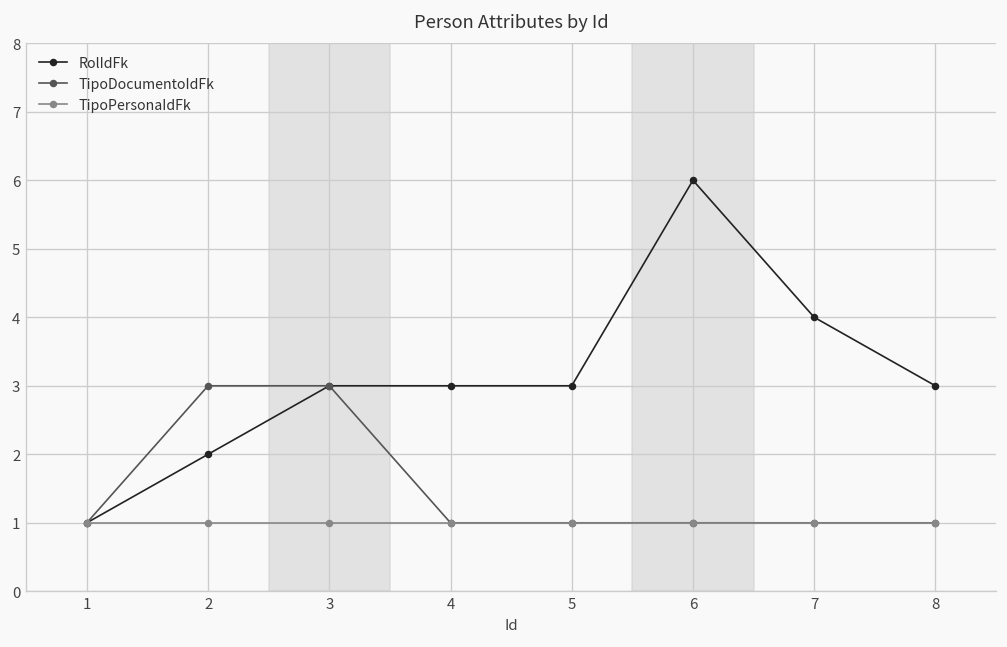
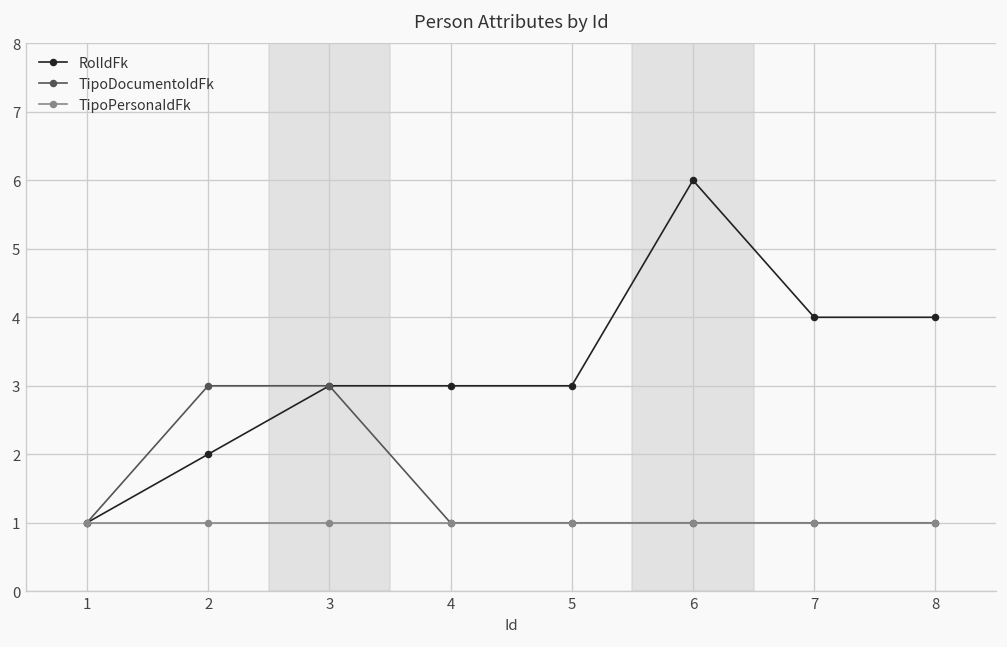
  {
    "RolIdFk": {
      "2": 2,
      "4": 3,
      "5": 3,
      "6": 6,
      "7": 4,
-     "8": 3
+     "8": 4
    },
    "TipoDocumentoIdFk": {
      "2": 3
    },
    "TipoPersonaIdFk": {
      "2": 1,
      "3": 1
    }
  }
